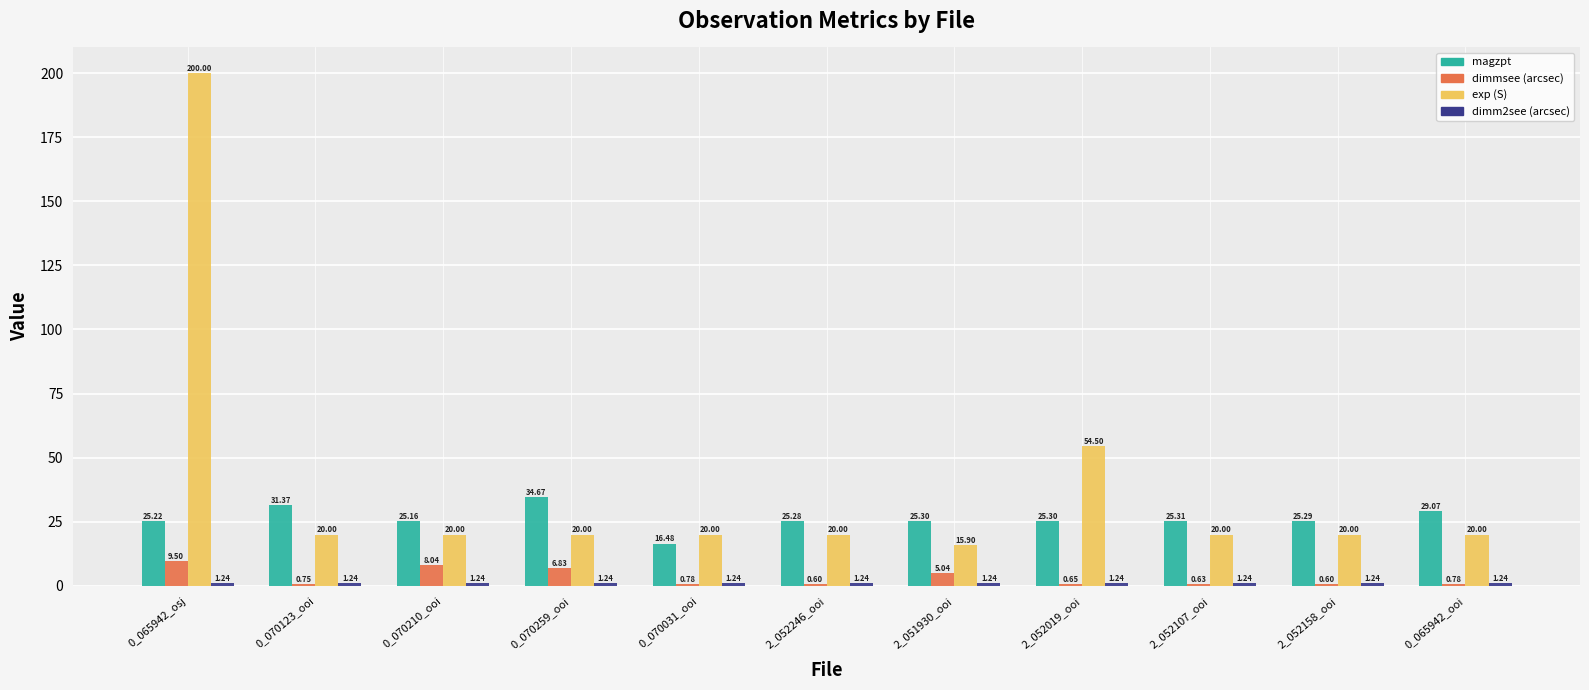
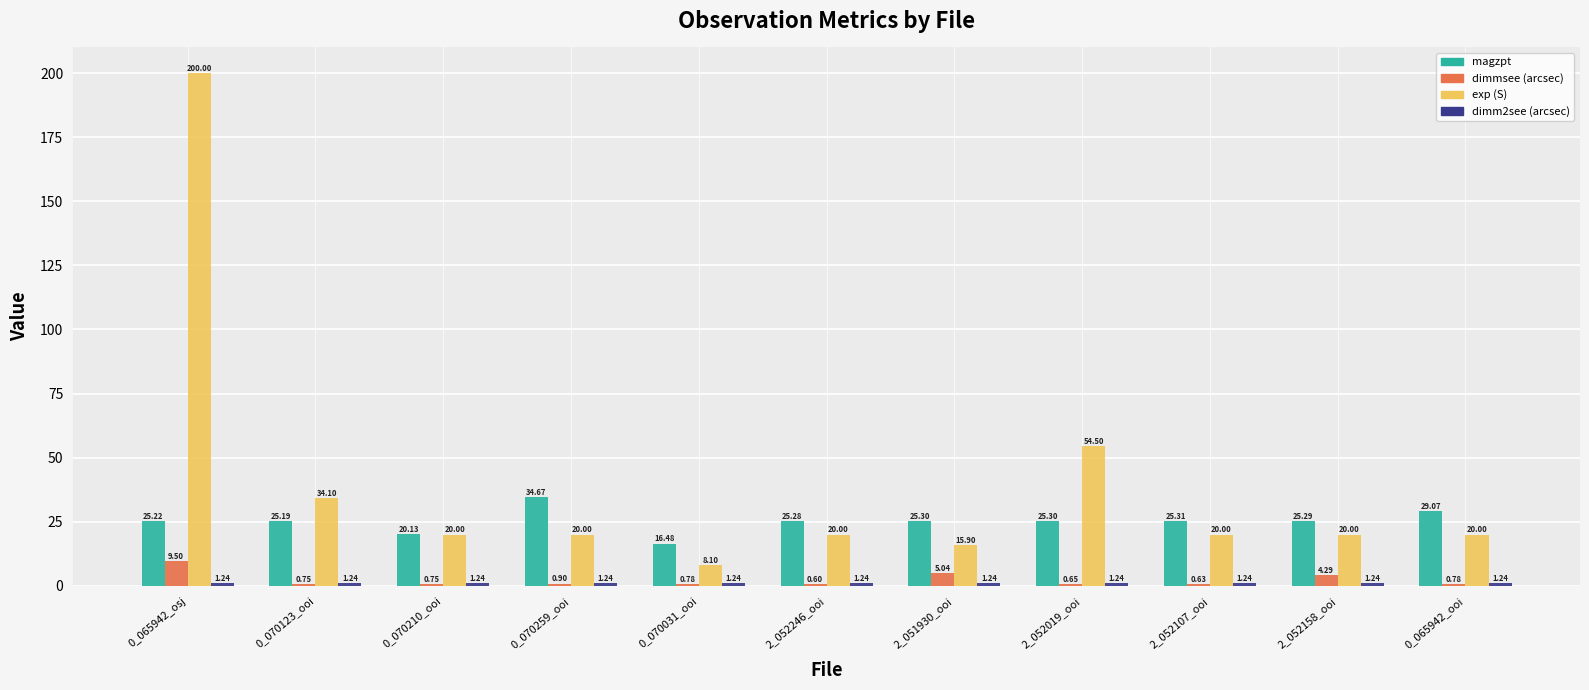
  {
    "magzpt": {
      "0_065942_osj": 25.22,
-     "0_070123_ooi": 31.37,
-     "0_070210_ooi": 25.16,
+     "0_070123_ooi": 25.19,
+     "0_070210_ooi": 20.13,
      "0_070259_ooi": 34.67,
      "0_070031_ooi": 16.48,
      "2_052246_ooi": 25.28,
      "2_051930_ooi": 25.30,
      "2_052019_ooi": 25.30,
      "2_052107_ooi": 25.31,
      "2_052158_ooi": 25.29,
      "0_065942_ooi": 29.07
    },
    "dimmsee (arcsec)": {
      "0_065942_osj": 9.50,
      "0_070123_ooi": 0.75,
-     "0_070210_ooi": 8.04,
-     "0_070259_ooi": 6.83,
+     "0_070210_ooi": 0.75,
+     "0_070259_ooi": 0.90,
      "0_070031_ooi": 0.78,
      "2_052246_ooi": 0.60,
      "2_051930_ooi": 5.04,
      "2_052019_ooi": 0.65,
      "2_052107_ooi": 0.63,
-     "2_052158_ooi": 0.60,
+     "2_052158_ooi": 4.29,
      "0_065942_ooi": 0.78
    },
    "exp (S)": {
      "0_065942_osj": 200.00,
-     "0_070123_ooi": 20.00,
+     "0_070123_ooi": 34.10,
      "0_070210_ooi": 20.00,
      "0_070259_ooi": 20.00,
-     "0_070031_ooi": 20.00,
+     "0_070031_ooi": 8.10,
      "2_052246_ooi": 20.00,
      "2_051930_ooi": 15.90,
      "2_052019_ooi": 54.50,
      "2_052107_ooi": 20.00,
      "2_052158_ooi": 20.00,
      "0_065942_ooi": 20.00
    },
    "dimm2see (arcsec)": {
      "0_065942_osj": 1.24,
      "0_070123_ooi": 1.24,
      "0_070210_ooi": 1.24,
      "0_070259_ooi": 1.24,
      "0_070031_ooi": 1.24,
      "2_052246_ooi": 1.24,
      "2_051930_ooi": 1.24,
      "2_052019_ooi": 1.24,
      "2_052107_ooi": 1.24,
      "2_052158_ooi": 1.24,
      "0_065942_ooi": 1.24
    }
  }
